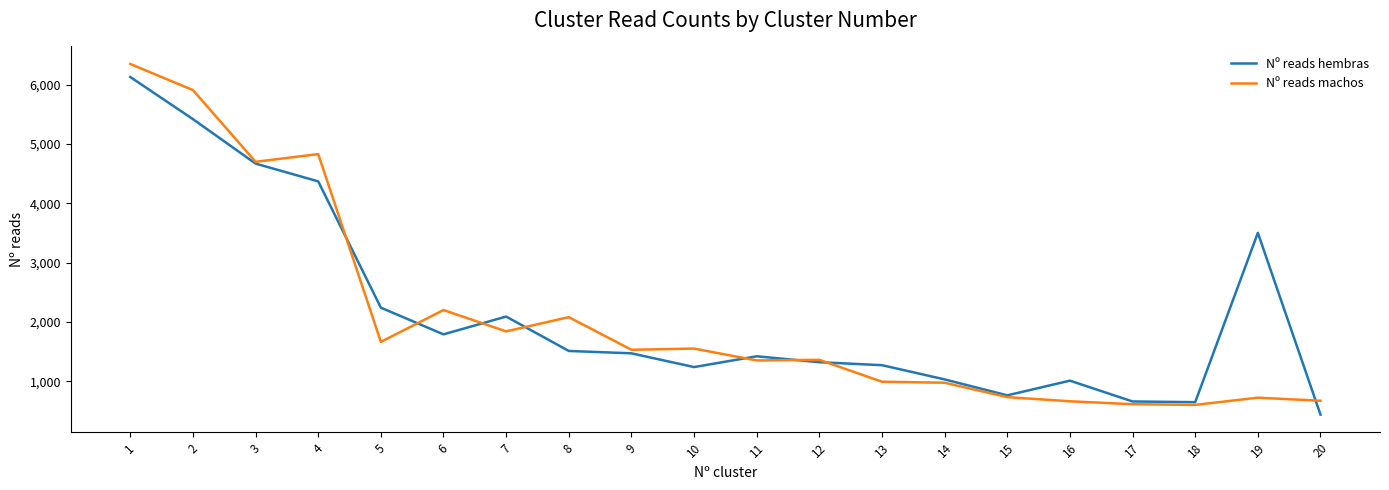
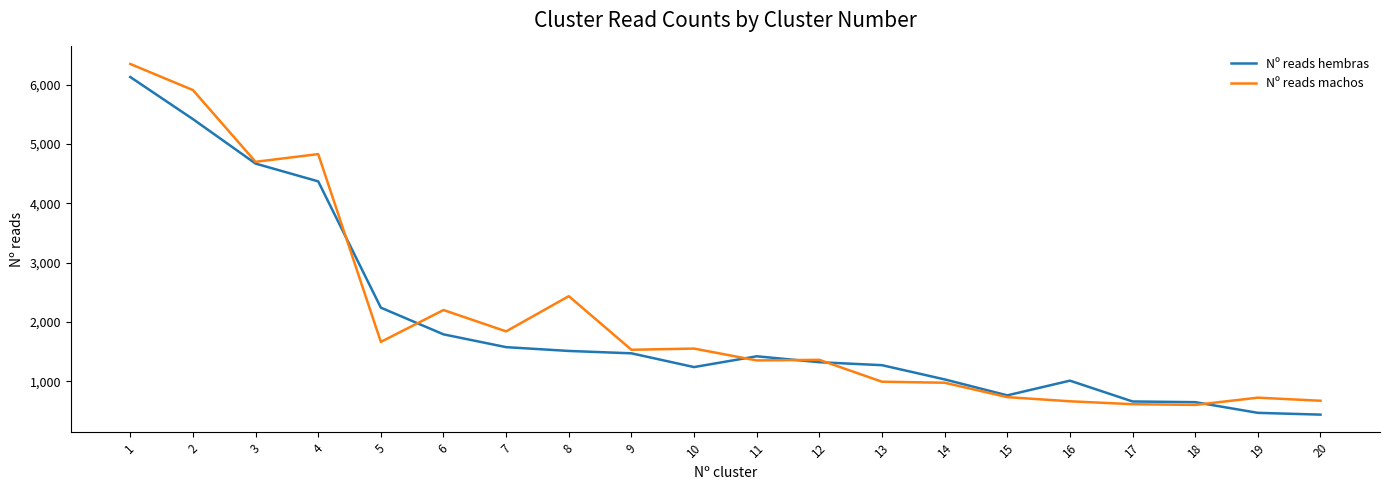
  {
    "Nº reads hembras": {
      "1": "6,100",
      "2": "5,400",
      "4": "4,400",
      "5": "2,200",
      "6": "1,800",
-     "7": "2,100",
+     "7": "1,600",
      "8": "1,500",
      "9": "1,500",
      "10": "1,200",
      "11": "1,400",
      "13": "1,300",
      "14": "1,000",
      "16": "1,000",
      "17": "700",
      "18": "600",
-     "19": "3,500",
+     "19": "500",
      "20": "400"
    },
    "Nº reads machos": {
      "1": "6,400",
      "2": "5,900",
      "4": "4,800",
      "5": "1,700",
      "6": "2,200",
      "7": "1,800",
-     "8": "2,100",
+     "8": "2,400",
      "9": "1,500",
      "10": "1,600",
      "11": "1,400",
      "13": "1,000",
      "14": "1,000",
      "16": "700",
      "17": "600",
      "18": "600",
      "19": "700",
      "20": "700"
    }
  }
